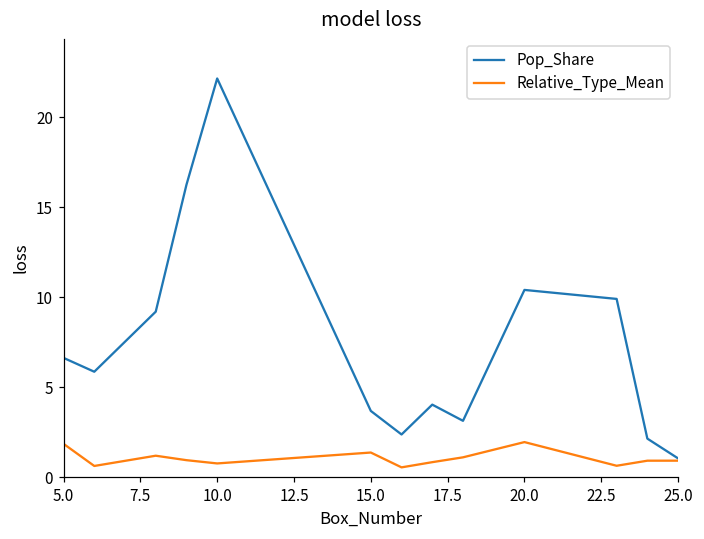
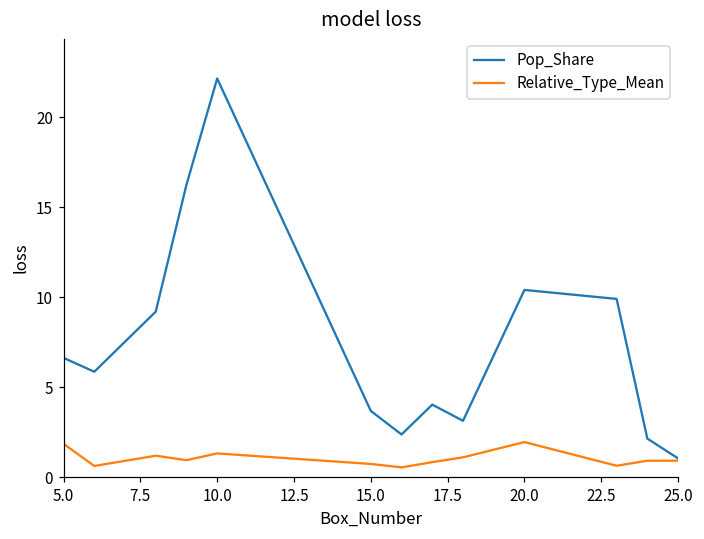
  {
    "Pop_Share": {
      "5.0": 6.6,
      "10.0": 22.2,
      "15.0": 3.7,
      "20.0": 10.4
    },
    "Relative_Type_Mean": {
      "5.0": 1.9,
-     "10.0": 0.8,
-     "15.0": 1.4,
+     "10.0": 1.3,
+     "15.0": 0.7,
      "20.0": 1.9
    }
  }
